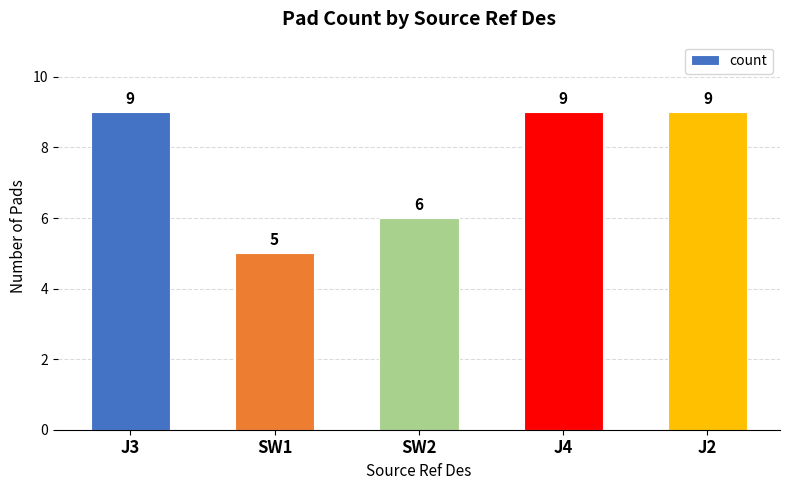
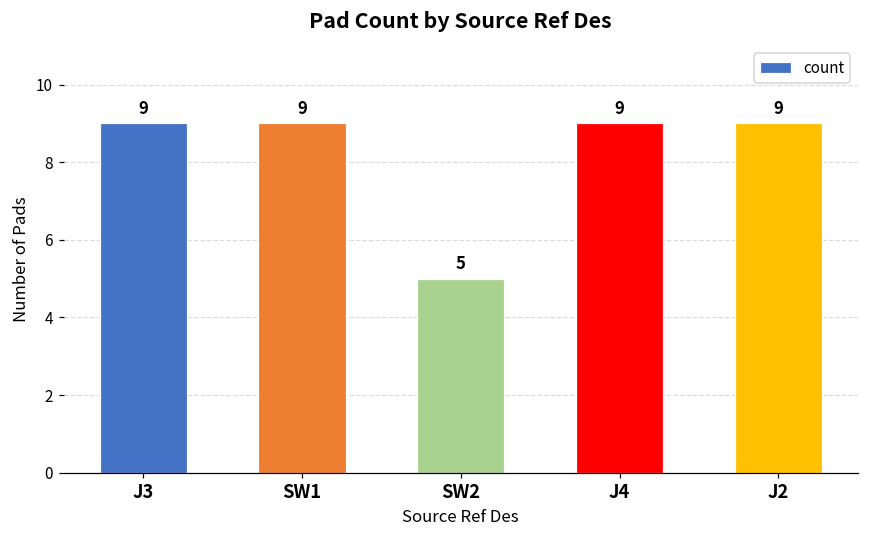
  {
    "J3": 9,
-   "SW1": 5,
-   "SW2": 6,
+   "SW1": 9,
+   "SW2": 5,
    "J4": 9,
    "J2": 9
  }
